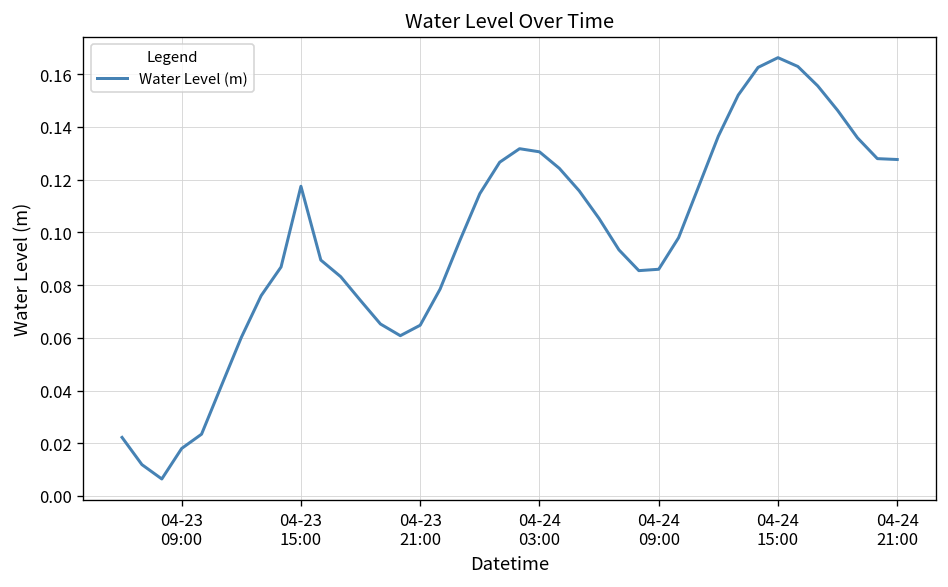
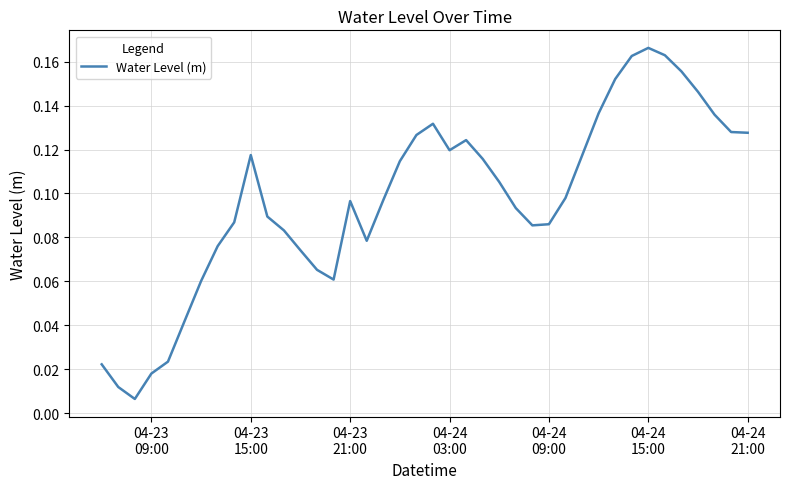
  {
    "04-23 09:00": 0.018,
    "04-23 15:00": 0.117,
-   "04-23 21:00": 0.065,
-   "04-24 03:00": 0.131,
+   "04-23 21:00": 0.097,
+   "04-24 03:00": 0.120,
    "04-24 09:00": 0.086,
    "04-24 15:00": 0.166,
    "04-24 21:00": 0.128
  }
